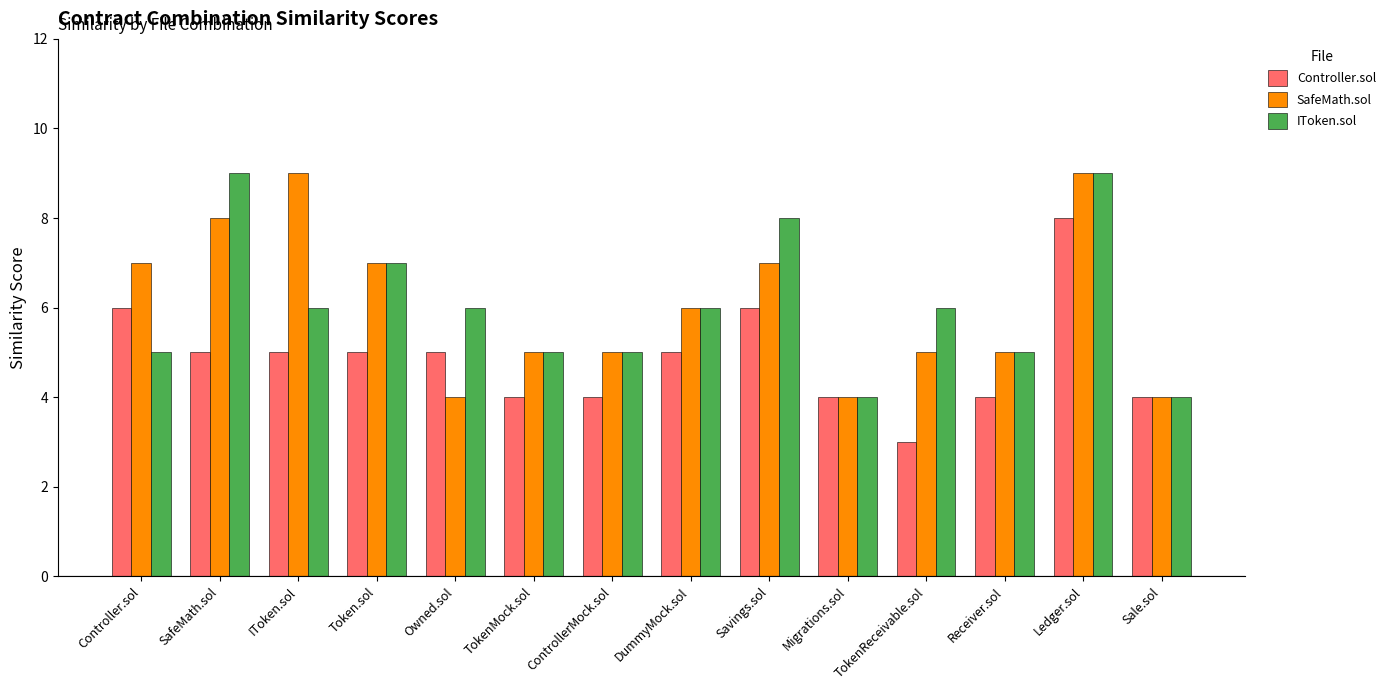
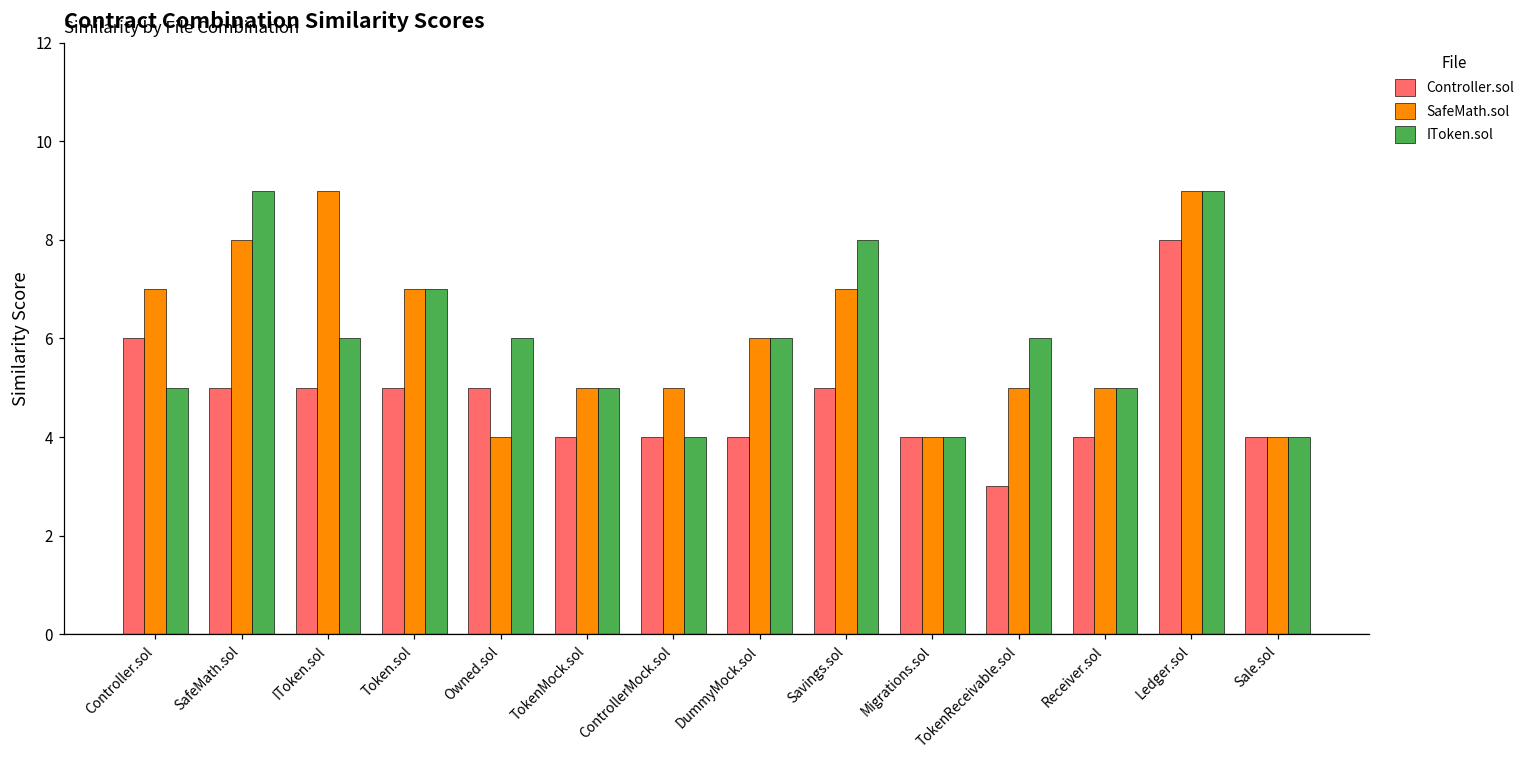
  {
    "Controller.sol": {
      "Controller.sol": 6,
      "SafeMath.sol": 5,
      "IToken.sol": 5,
      "Token.sol": 5,
      "Owned.sol": 5,
      "TokenMock.sol": 4,
      "ControllerMock.sol": 4,
-     "DummyMock.sol": 5,
-     "Savings.sol": 6,
+     "DummyMock.sol": 4,
+     "Savings.sol": 5,
      "Migrations.sol": 4,
      "TokenReceivable.sol": 3,
      "Receiver.sol": 4,
      "Ledger.sol": 8,
      "Sale.sol": 4
    },
    "SafeMath.sol": {
      "Controller.sol": 7,
      "SafeMath.sol": 8,
      "IToken.sol": 9,
      "Token.sol": 7,
      "Owned.sol": 4,
      "TokenMock.sol": 5,
      "ControllerMock.sol": 5,
      "DummyMock.sol": 6,
      "Savings.sol": 7,
      "Migrations.sol": 4,
      "TokenReceivable.sol": 5,
      "Receiver.sol": 5,
      "Ledger.sol": 9,
      "Sale.sol": 4
    },
    "IToken.sol": {
      "Controller.sol": 5,
      "SafeMath.sol": 9,
      "IToken.sol": 6,
      "Token.sol": 7,
      "Owned.sol": 6,
      "TokenMock.sol": 5,
-     "ControllerMock.sol": 5,
+     "ControllerMock.sol": 4,
      "DummyMock.sol": 6,
      "Savings.sol": 8,
      "Migrations.sol": 4,
      "TokenReceivable.sol": 6,
      "Receiver.sol": 5,
      "Ledger.sol": 9,
      "Sale.sol": 4
    }
  }
